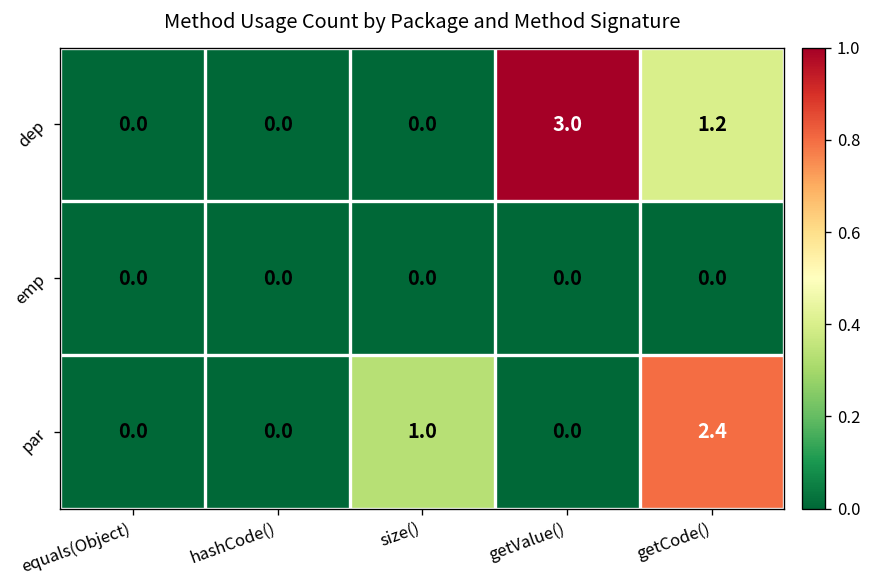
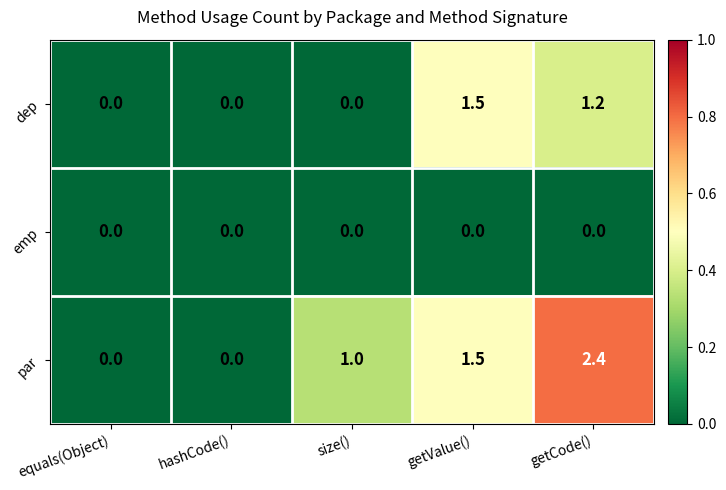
  {
    "dep": {
      "equals(Object)": 0.0,
      "hashCode()": 0.0,
      "size()": 0.0,
-     "getValue()": 3.0,
+     "getValue()": 1.5,
      "getCode()": 1.2
    },
    "emp": {
      "equals(Object)": 0.0,
      "hashCode()": 0.0,
      "size()": 0.0,
      "getValue()": 0.0,
      "getCode()": 0.0
    },
    "par": {
      "equals(Object)": 0.0,
      "hashCode()": 0.0,
      "size()": 1.0,
-     "getValue()": 0.0,
+     "getValue()": 1.5,
      "getCode()": 2.4
    }
  }
